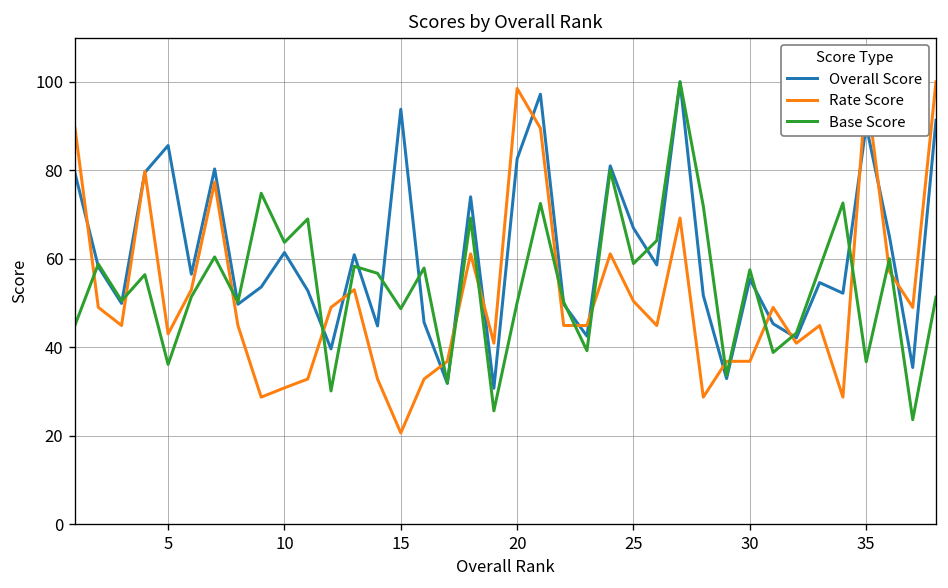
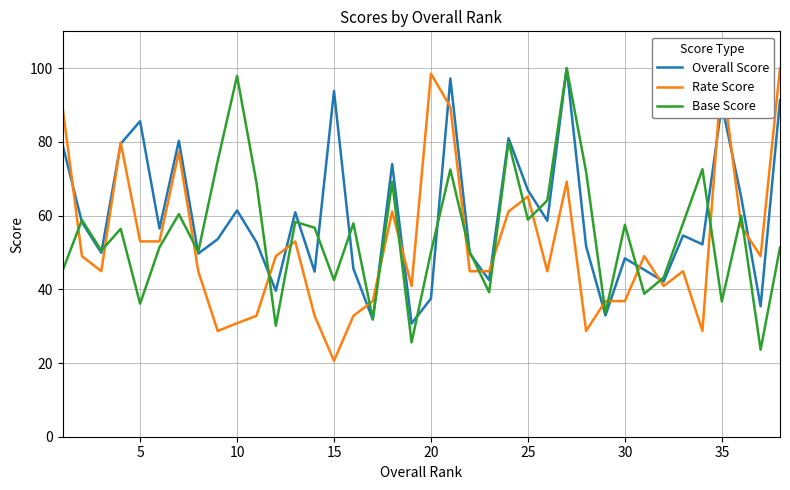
  {
    "Overall Score": {
      "5": 86,
      "10": 61,
      "15": 94,
-     "20": 83,
+     "20": 38,
      "25": 67,
-     "30": 55
+     "30": 48
    },
    "Rate Score": {
-     "5": 43,
+     "5": 53,
      "10": 31,
      "15": 21,
      "20": 99,
-     "25": 50,
+     "25": 65,
      "30": 37
    },
    "Base Score": {
      "5": 36,
-     "10": 64,
-     "15": 49,
+     "10": 98,
+     "15": 43,
      "20": 50,
      "25": 59,
      "30": 58,
      "35": 37
    }
  }
